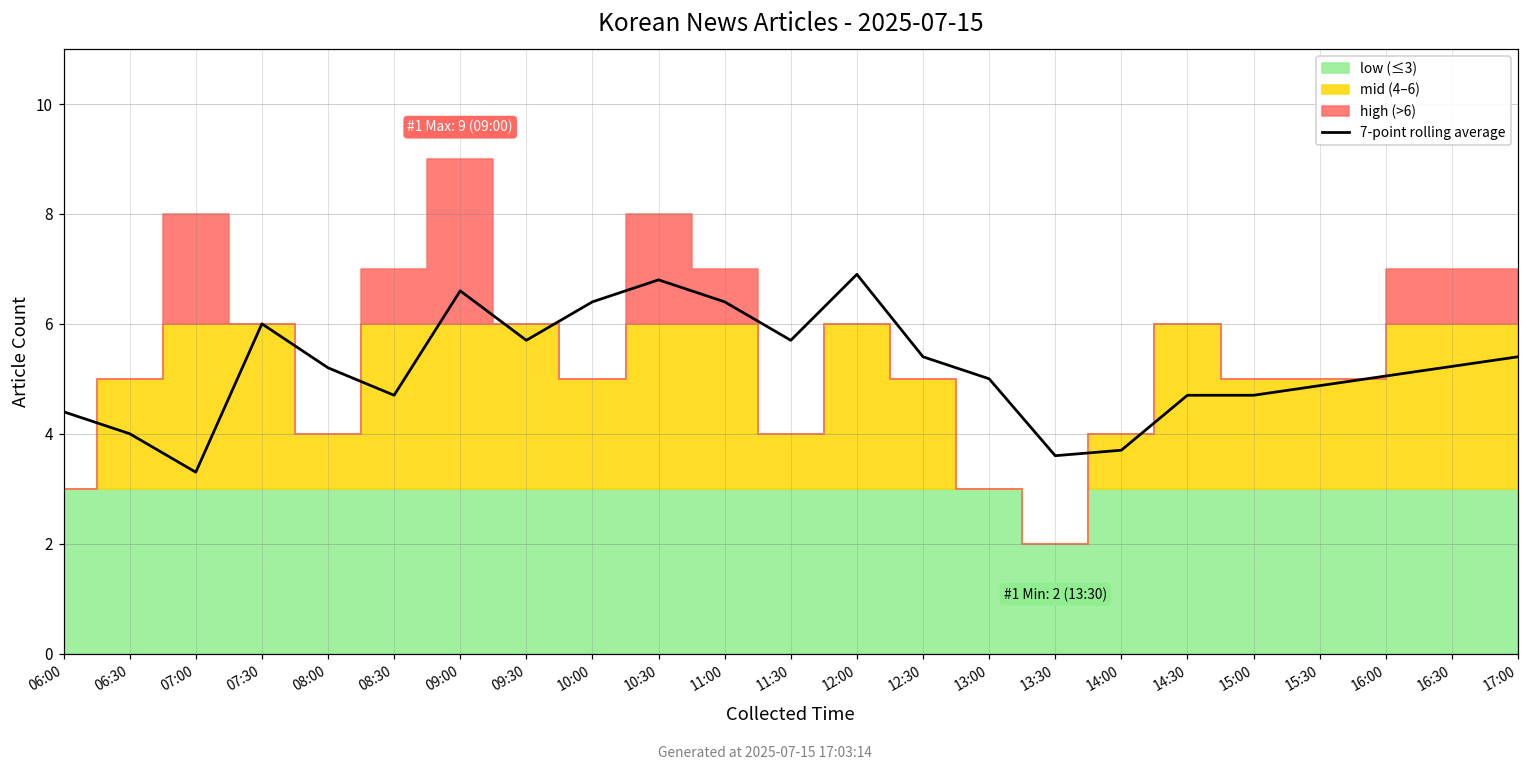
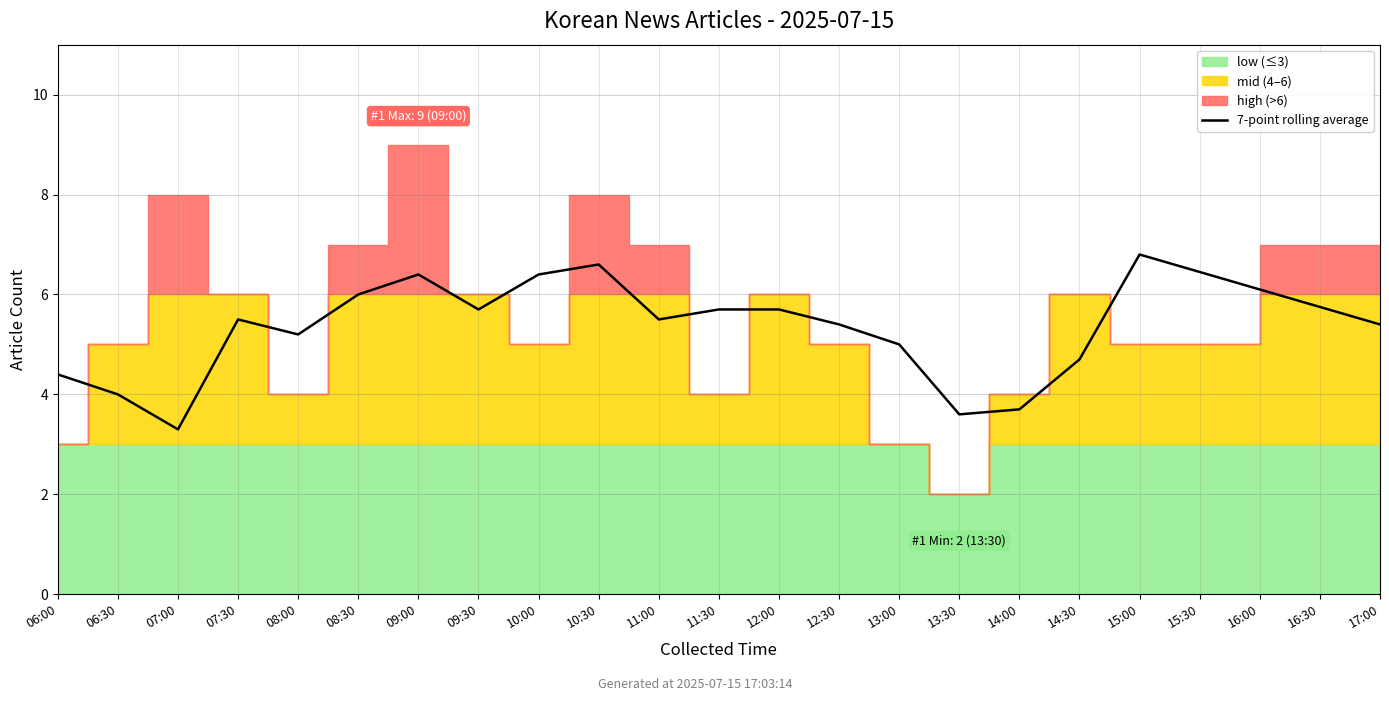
  {
    "7-point rolling average": {
      "06:00": 4.4,
      "06:30": 4.0,
      "07:00": 3.3,
-     "07:30": 6.0,
+     "07:30": 5.5,
      "08:00": 5.2,
-     "08:30": 4.7,
-     "09:00": 6.6,
+     "08:30": 6.0,
+     "09:00": 6.4,
      "09:30": 5.7,
      "10:00": 6.4,
-     "10:30": 6.8,
-     "11:00": 6.4,
+     "10:30": 6.6,
+     "11:00": 5.5,
      "11:30": 5.7,
-     "12:00": 6.9,
+     "12:00": 5.7,
      "12:30": 5.4,
      "13:00": 5.0,
      "13:30": 3.6,
      "14:00": 3.7,
      "14:30": 4.7,
-     "15:00": 4.7,
+     "15:00": 6.8,
      "17:00": 5.4
    }
  }
